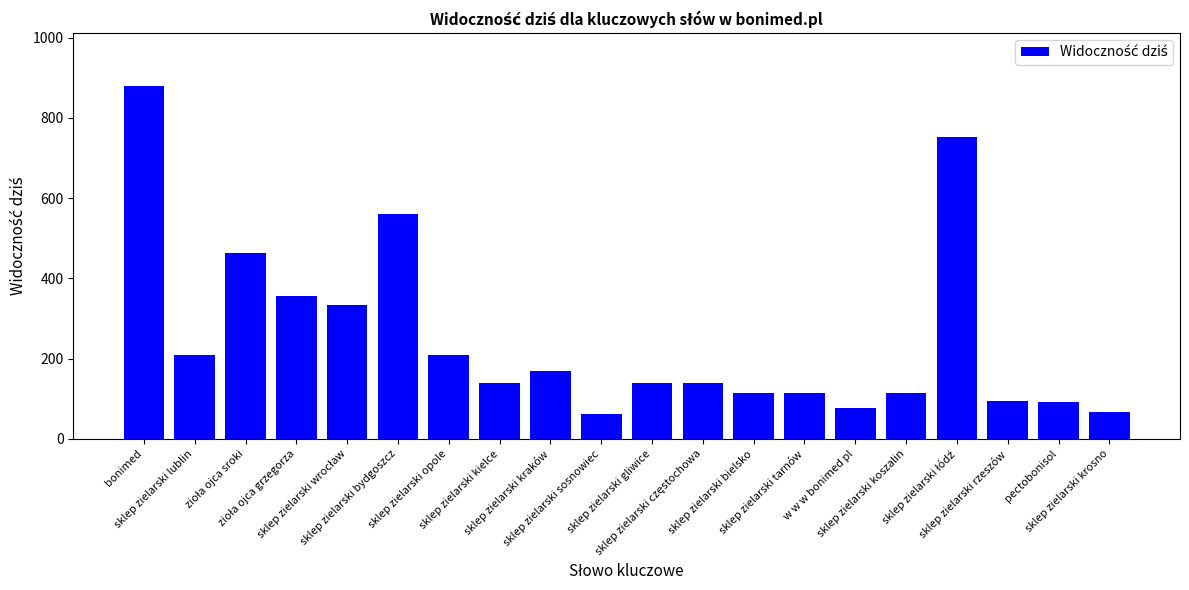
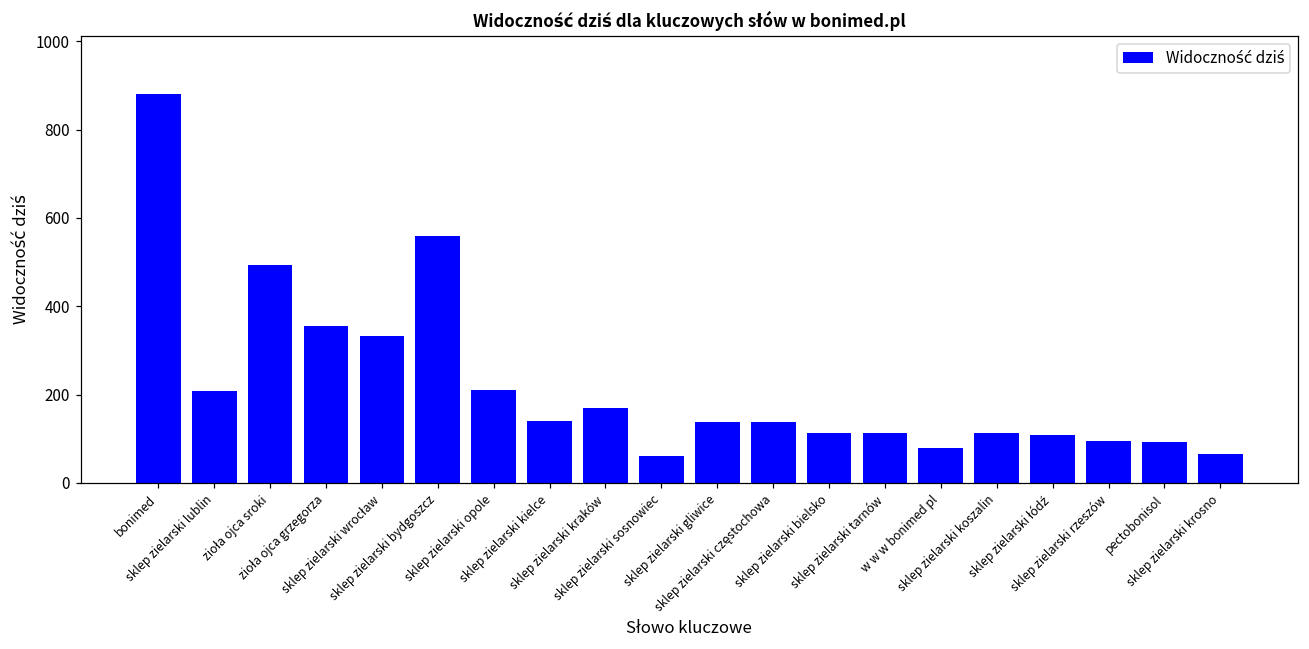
  {
    "bonimed": 880,
    "sklep zielarski lublin": 210,
-   "zioła ojca sroki": 460,
+   "zioła ojca sroki": 490,
    "zioła ojca grzegorza": 360,
    "sklep zielarski wrocław": 330,
    "sklep zielarski bydgoszcz": 560,
    "sklep zielarski opole": 210,
    "sklep zielarski kielce": 140,
    "sklep zielarski kraków": 170,
    "sklep zielarski sosnowiec": 60,
    "sklep zielarski gliwice": 140,
    "sklep zielarski częstochowa": 140,
    "sklep zielarski bielsko": 110,
    "sklep zielarski tarnów": 110,
    "w w w bonimed pl": 80,
    "sklep zielarski koszalin": 110,
-   "sklep zielarski łódź": 750,
+   "sklep zielarski łódź": 110,
    "sklep zielarski rzeszów": 90,
    "pectobonisol": 90,
    "sklep zielarski krosno": 70
  }
